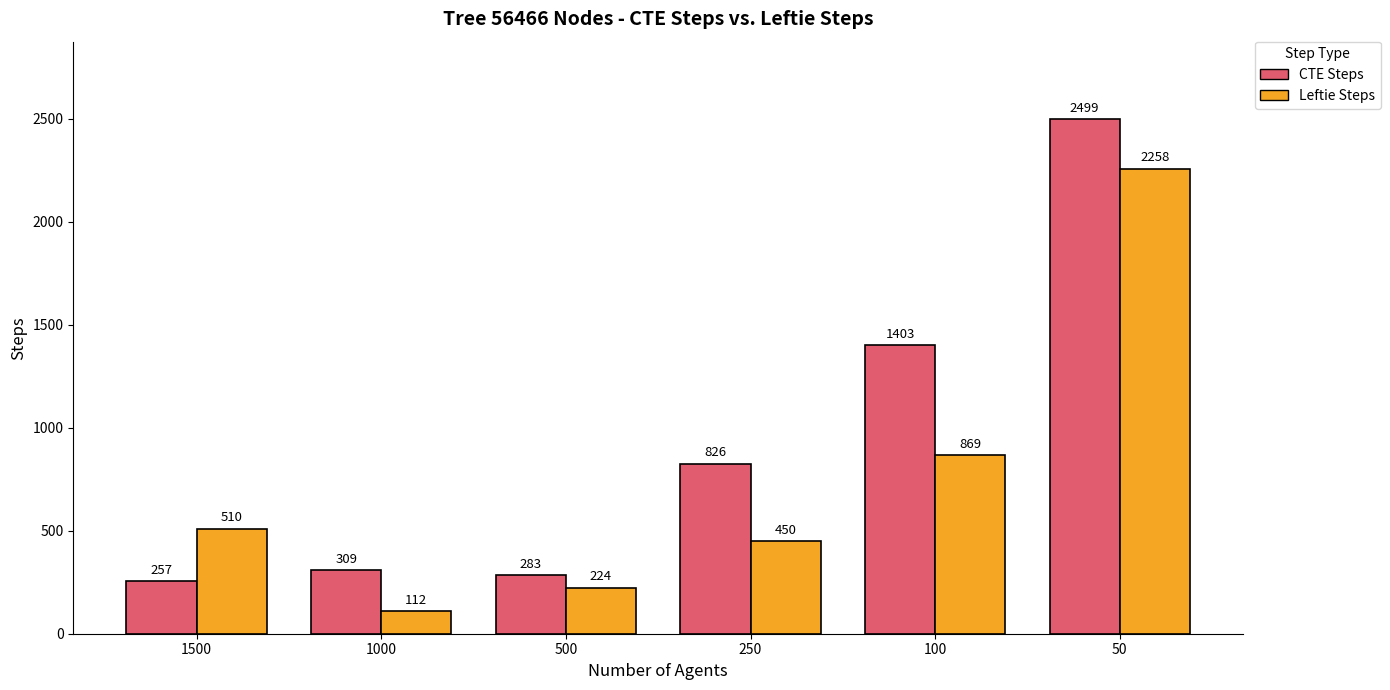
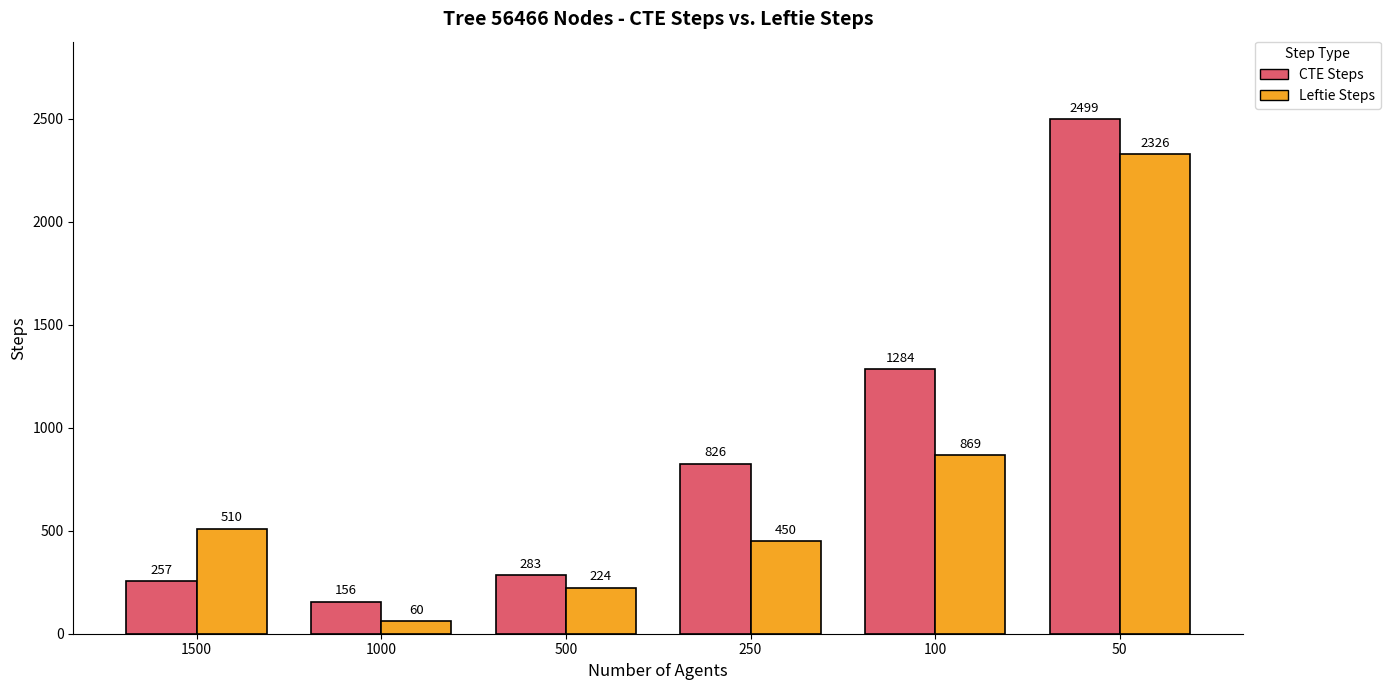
  {
    "CTE Steps": {
      "1500": 257,
-     "1000": 309,
+     "1000": 156,
      "500": 283,
      "250": 826,
-     "100": 1403,
+     "100": 1284,
      "50": 2499
    },
    "Leftie Steps": {
      "1500": 510,
-     "1000": 112,
+     "1000": 60,
      "500": 224,
      "250": 450,
      "100": 869,
-     "50": 2258
+     "50": 2326
    }
  }
